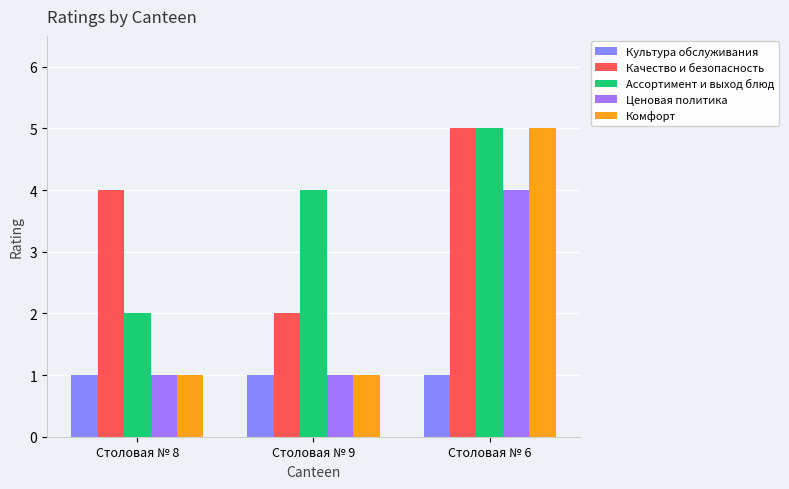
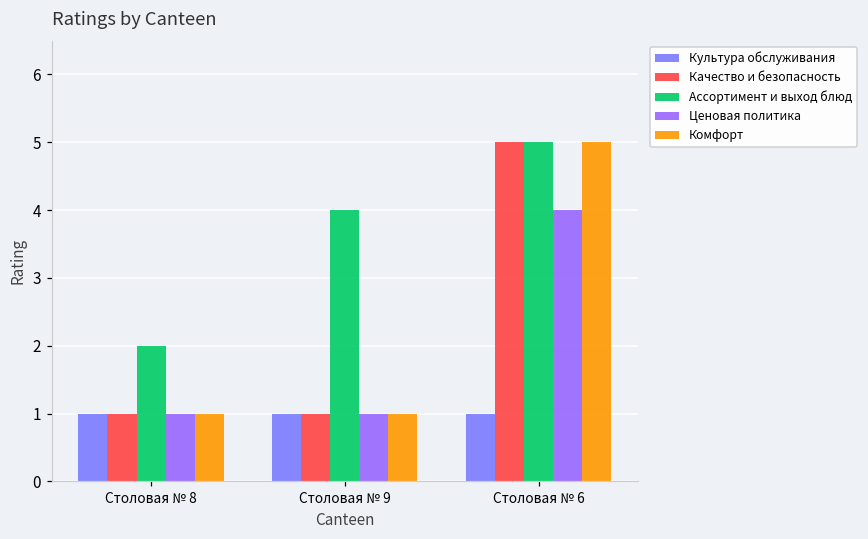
  {
    "Качество и безопасность": {
-     "Столовая № 8": 4,
-     "Столовая № 9": 2,
+     "Столовая № 8": 1,
+     "Столовая № 9": 1,
      "Столовая № 6": 5
    },
    "Ассортимент и выход блюд": {
      "Столовая № 8": 2,
      "Столовая № 9": 4,
      "Столовая № 6": 5
    },
    "Комфорт": {
      "Столовая № 8": 1,
      "Столовая № 9": 1,
      "Столовая № 6": 5
    }
  }
